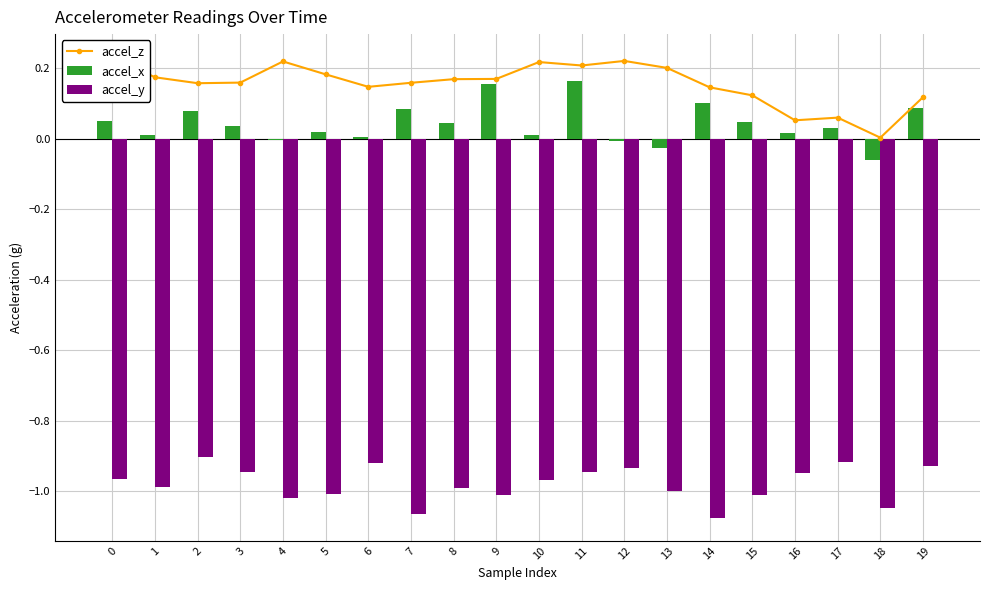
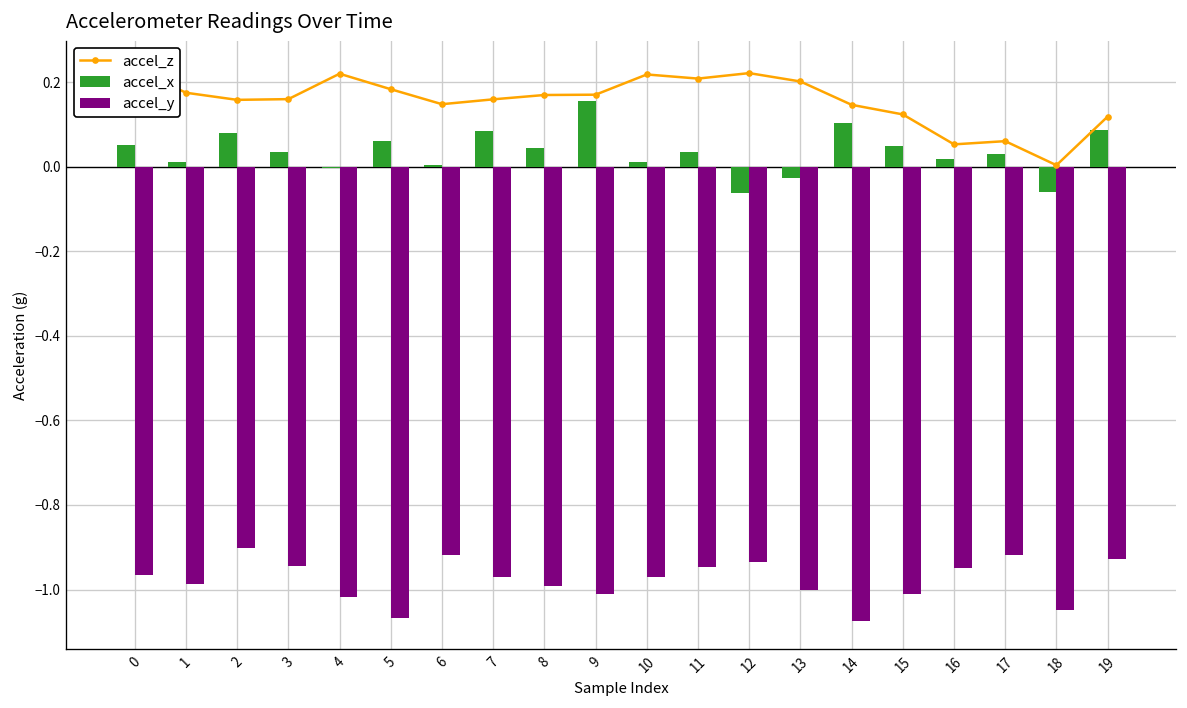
  {
    "accel_x": {
      "0": 0.05,
      "1": 0.01,
      "2": 0.08,
      "3": 0.04,
-     "5": 0.02,
+     "5": 0.06,
      "7": 0.08,
      "8": 0.04,
      "9": 0.16,
      "10": 0.01,
-     "11": 0.16,
-     "12": 0.00,
+     "11": 0.03,
+     "12": -0.06,
      "13": -0.03,
      "14": 0.10,
      "15": 0.05,
      "16": 0.02,
      "17": 0.03,
      "18": -0.06,
      "19": 0.09
    },
    "accel_z": {
      "1": 0.17,
      "2": 0.16,
      "3": 0.16,
      "4": 0.22,
      "5": 0.18,
      "6": 0.15,
      "7": 0.16,
      "8": 0.17,
      "9": 0.17,
      "10": 0.22,
      "11": 0.21,
      "12": 0.22,
      "13": 0.20,
      "14": 0.15,
      "15": 0.12,
      "16": 0.05,
      "17": 0.06,
      "18": 0.00,
      "19": 0.12
    },
    "accel_y": {
      "0": -0.97,
      "1": -0.99,
      "2": -0.90,
      "3": -0.94,
      "4": -1.02,
-     "5": -1.01,
+     "5": -1.07,
      "6": -0.92,
-     "7": -1.06,
+     "7": -0.97,
      "8": -0.99,
      "9": -1.01,
      "10": -0.97,
      "11": -0.95,
      "12": -0.93,
      "13": -1.00,
      "14": -1.08,
      "15": -1.01,
      "16": -0.95,
      "17": -0.92,
      "18": -1.05,
      "19": -0.93
    }
  }
